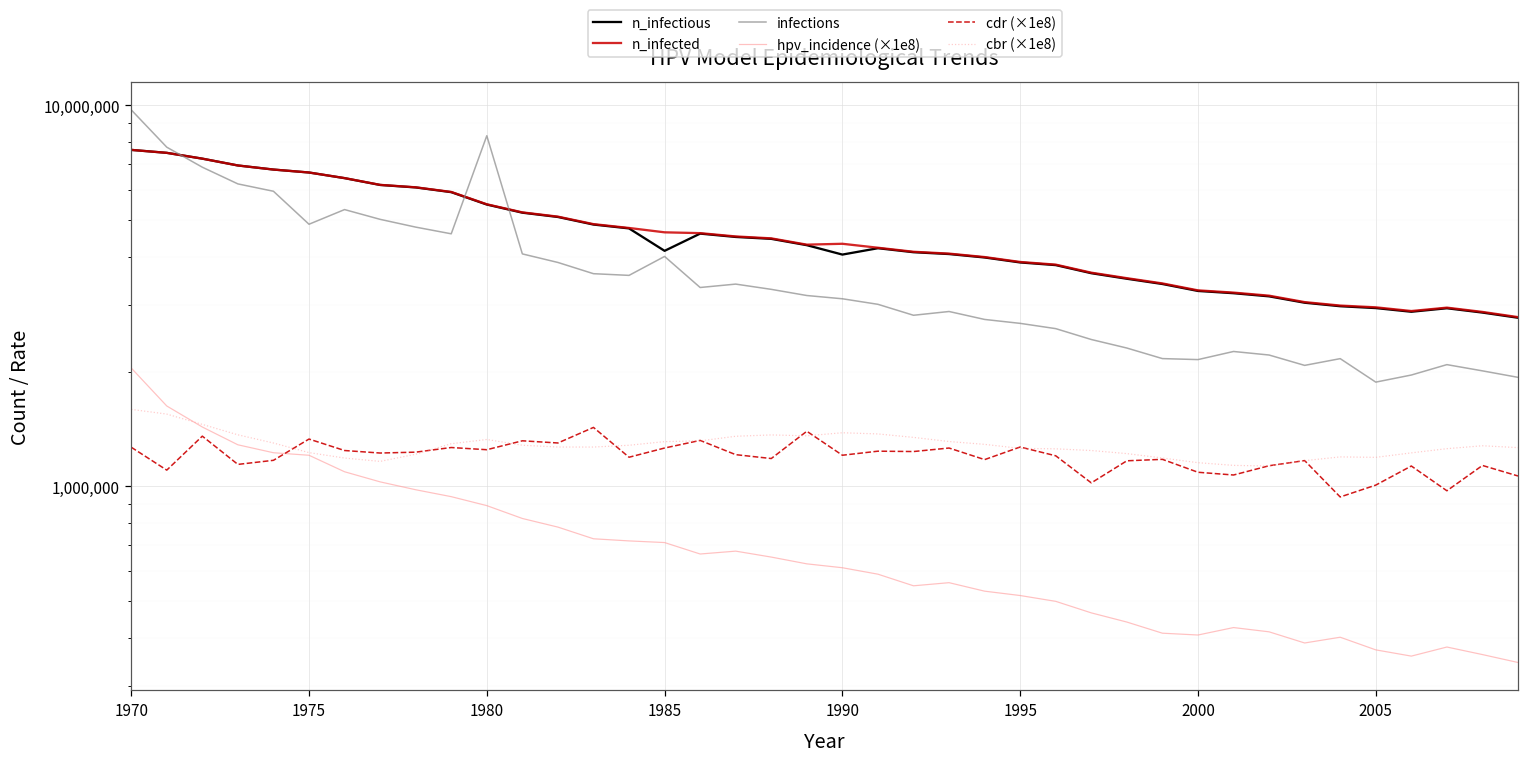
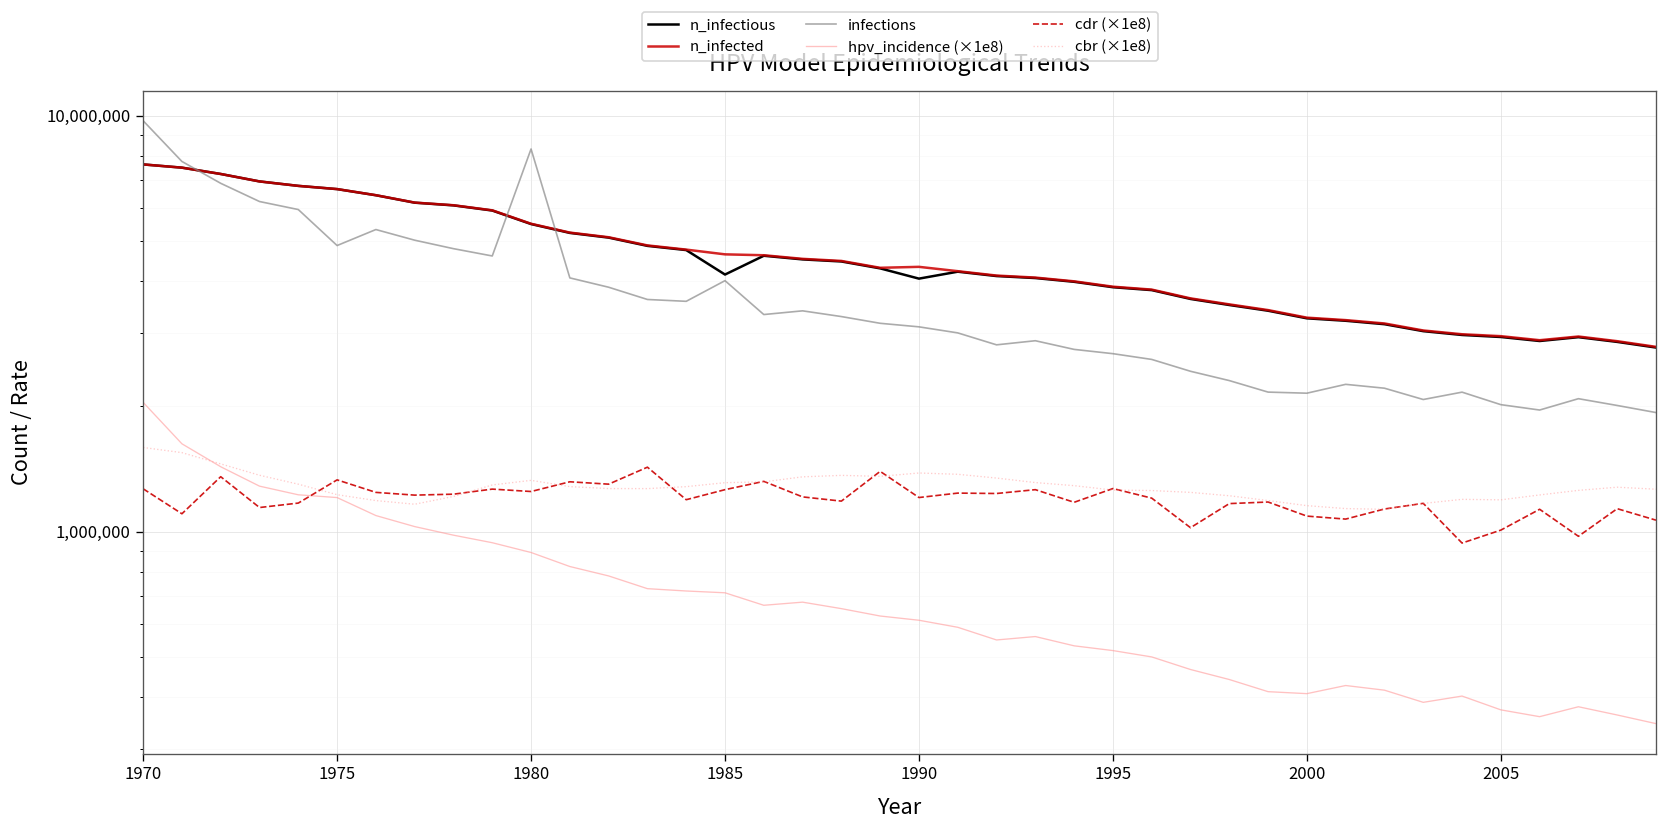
  {
    "n_infectious": {
      "1985": "4,100,000",
      "1990": "4,100,000"
    },
    "infections": {
      "1970": "9,700,000",
      "1975": "4,900,000",
      "1980": "8,300,000",
      "1985": "4,000,000",
      "1990": "3,100,000",
      "1995": "2,700,000",
      "2000": "2,200,000",
-     "2005": "1,900,000"
+     "2005": "2,000,000"
    }
  }
